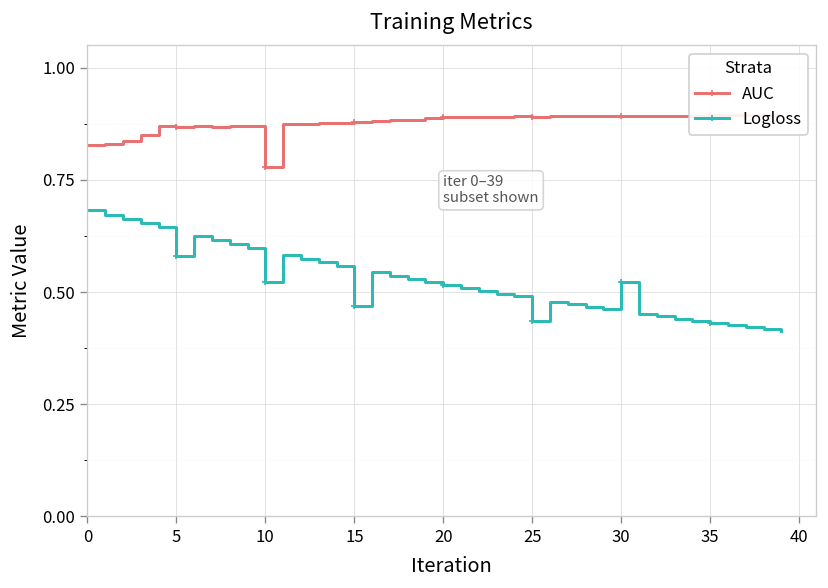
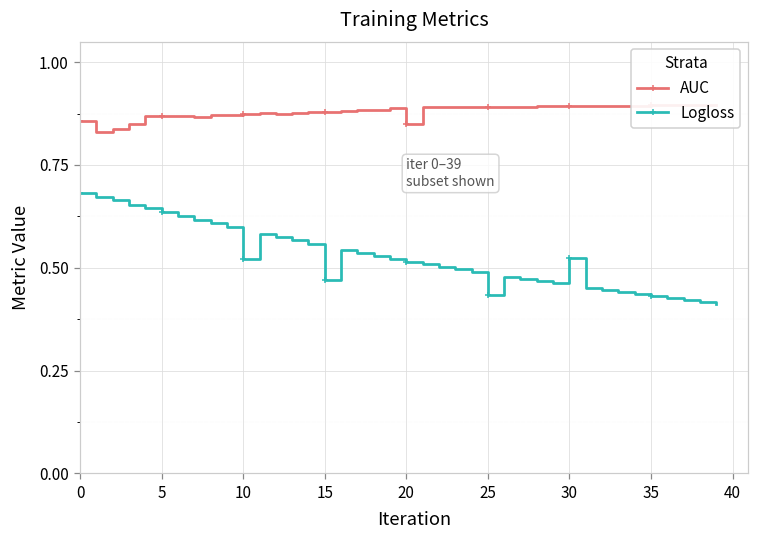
  {
    "AUC": {
-     "0": 0.83,
+     "0": 0.86,
      "5": 0.87,
-     "10": 0.78,
+     "10": 0.87,
      "15": 0.88,
-     "20": 0.89,
+     "20": 0.85,
      "25": 0.89,
      "30": 0.89
    },
    "Logloss": {
      "0": 0.68,
-     "5": 0.58,
+     "5": 0.63,
      "10": 0.52,
      "15": 0.47,
      "20": 0.51,
      "25": 0.43,
      "30": 0.52,
      "35": 0.43
    }
  }
